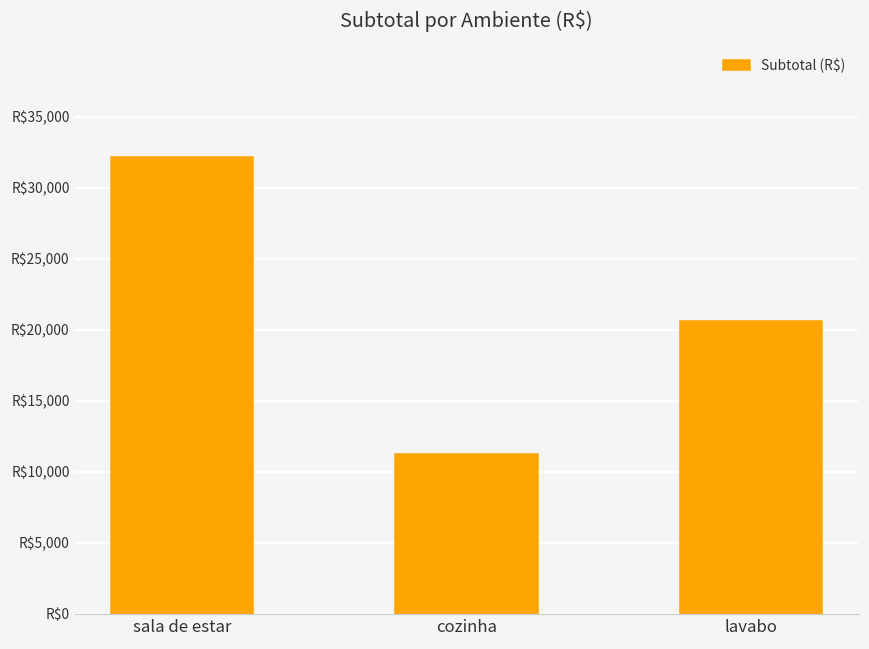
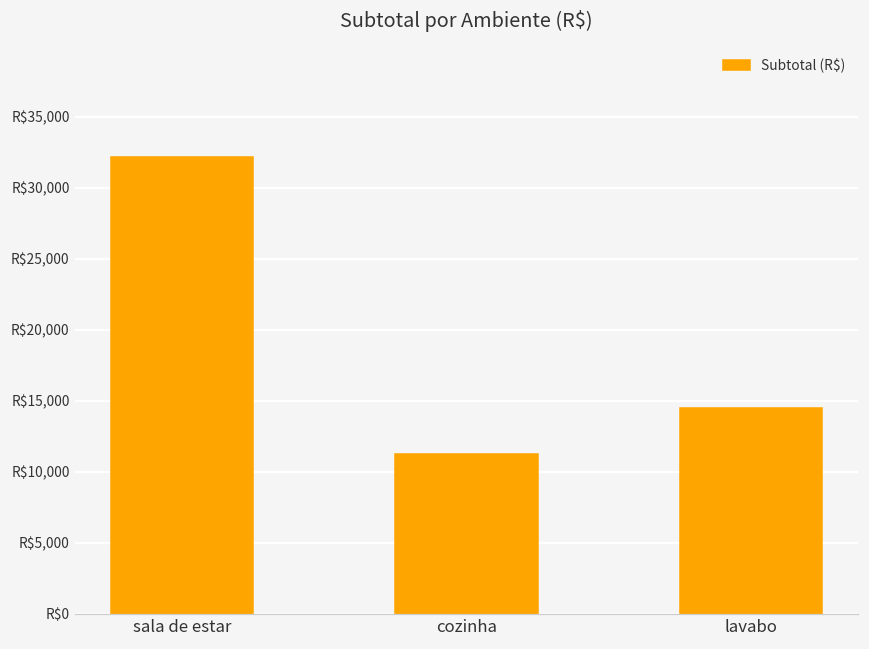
  {
    "sala de estar": "R$32,100",
    "cozinha": "R$11,200",
-   "lavabo": "R$20,600"
+   "lavabo": "R$14,500"
  }
